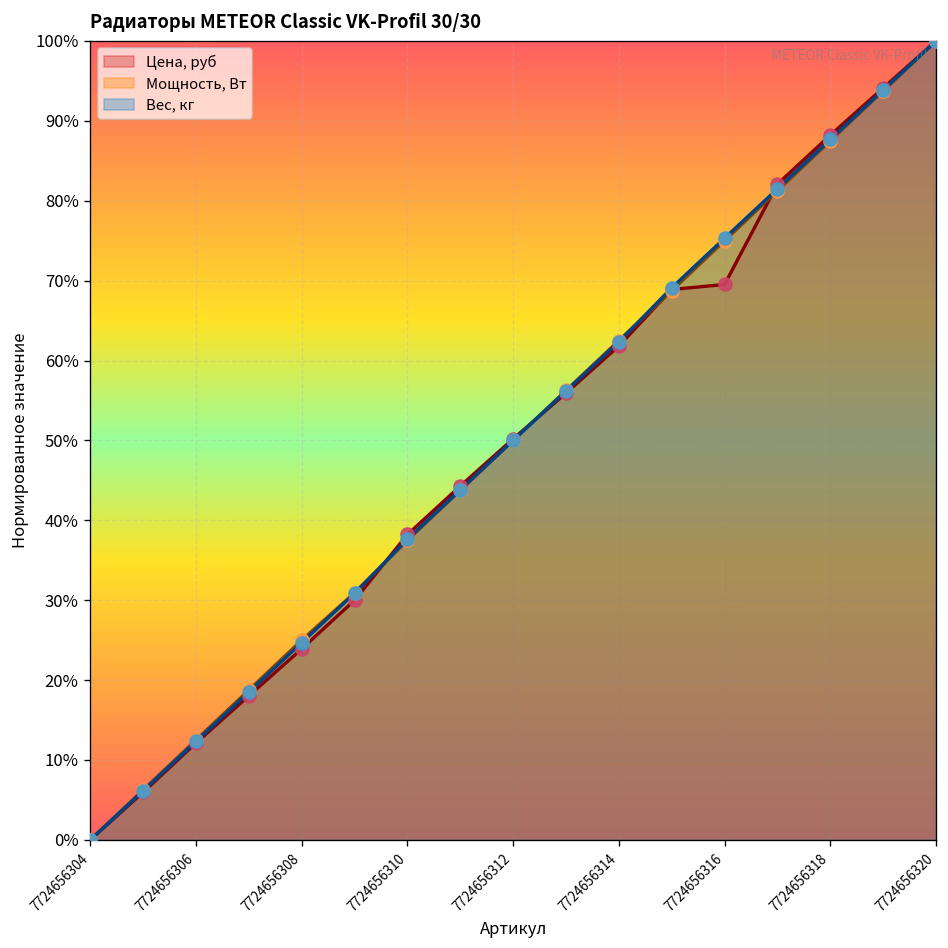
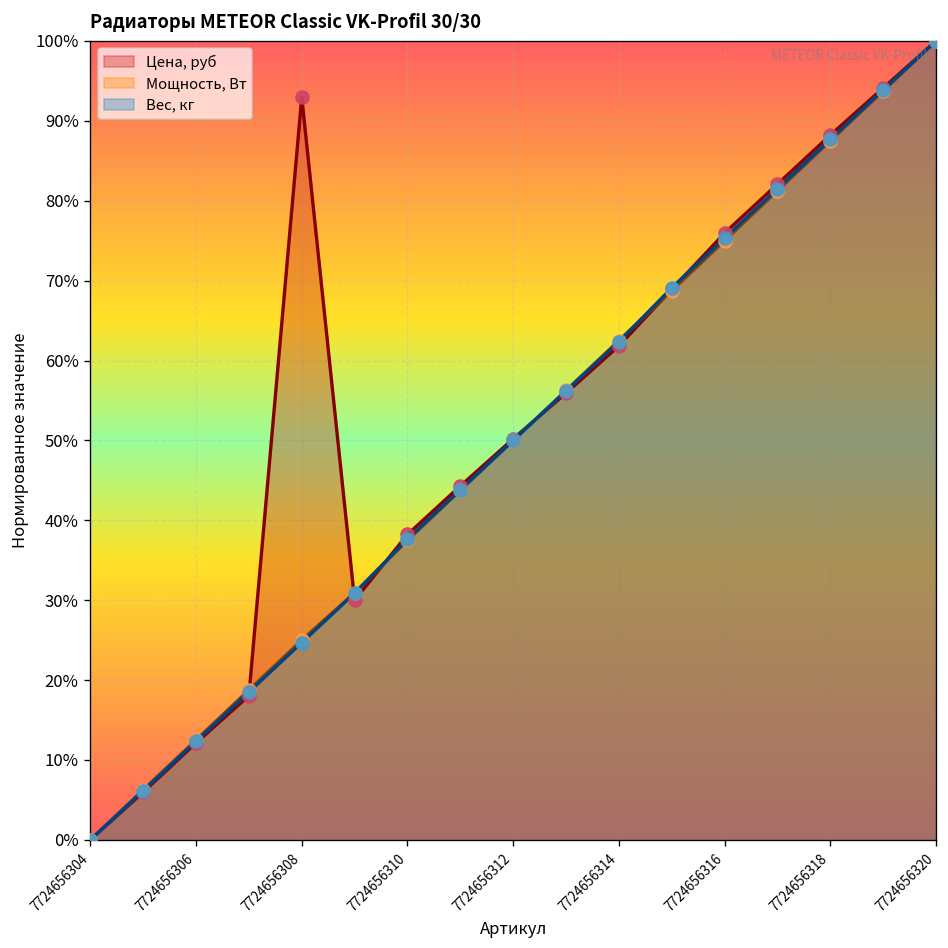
  {
    "Цена, руб": {
-     "7724656308": "24%",
+     "7724656308": "93%",
      "7724656310": "38%",
      "7724656314": "62%",
-     "7724656316": "70%",
+     "7724656316": "76%",
      "7724656318": "88%"
    }
  }
